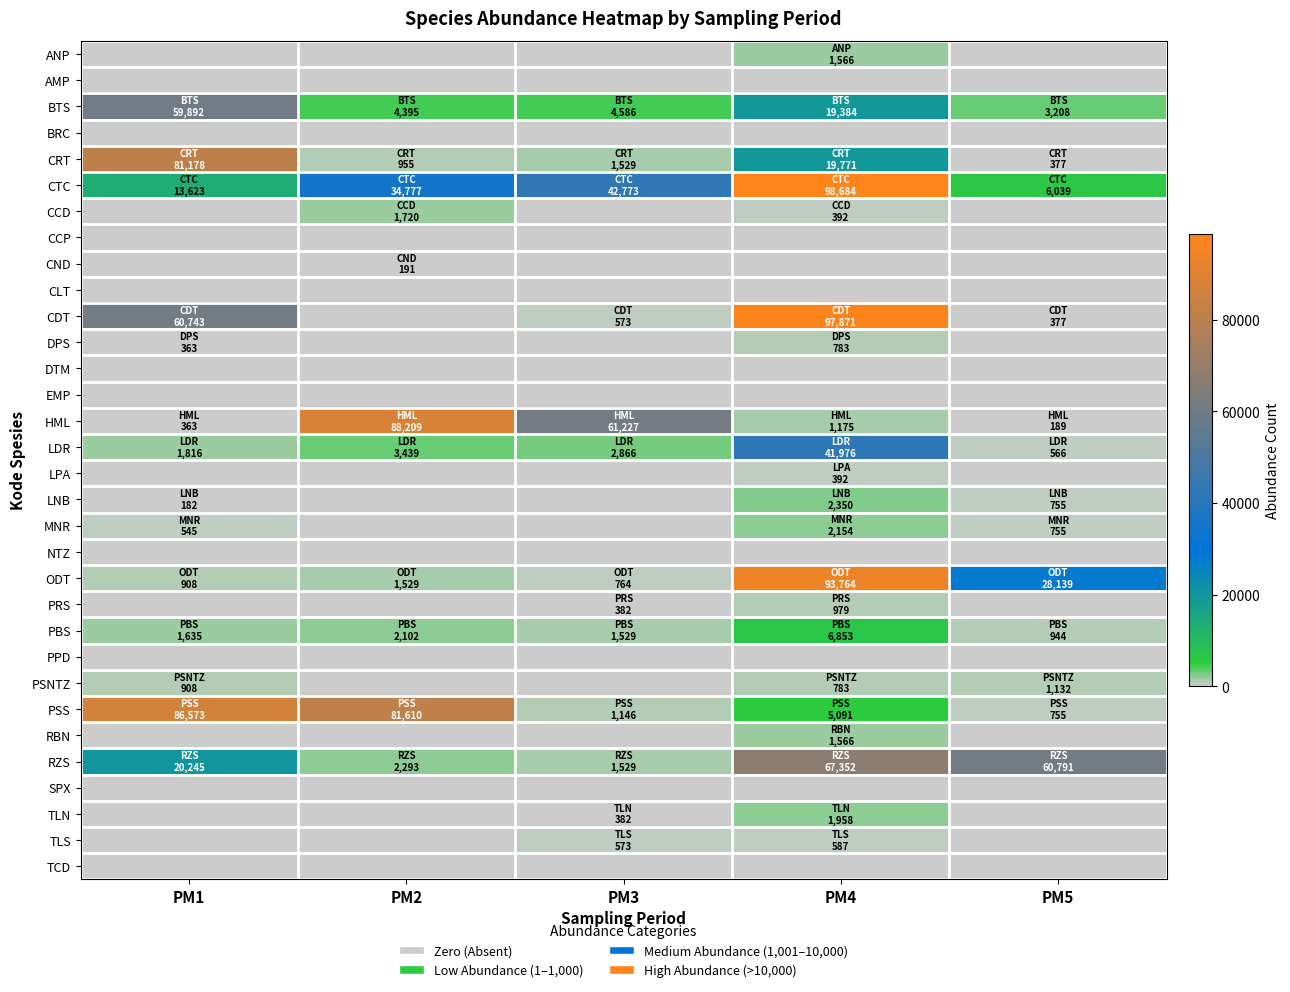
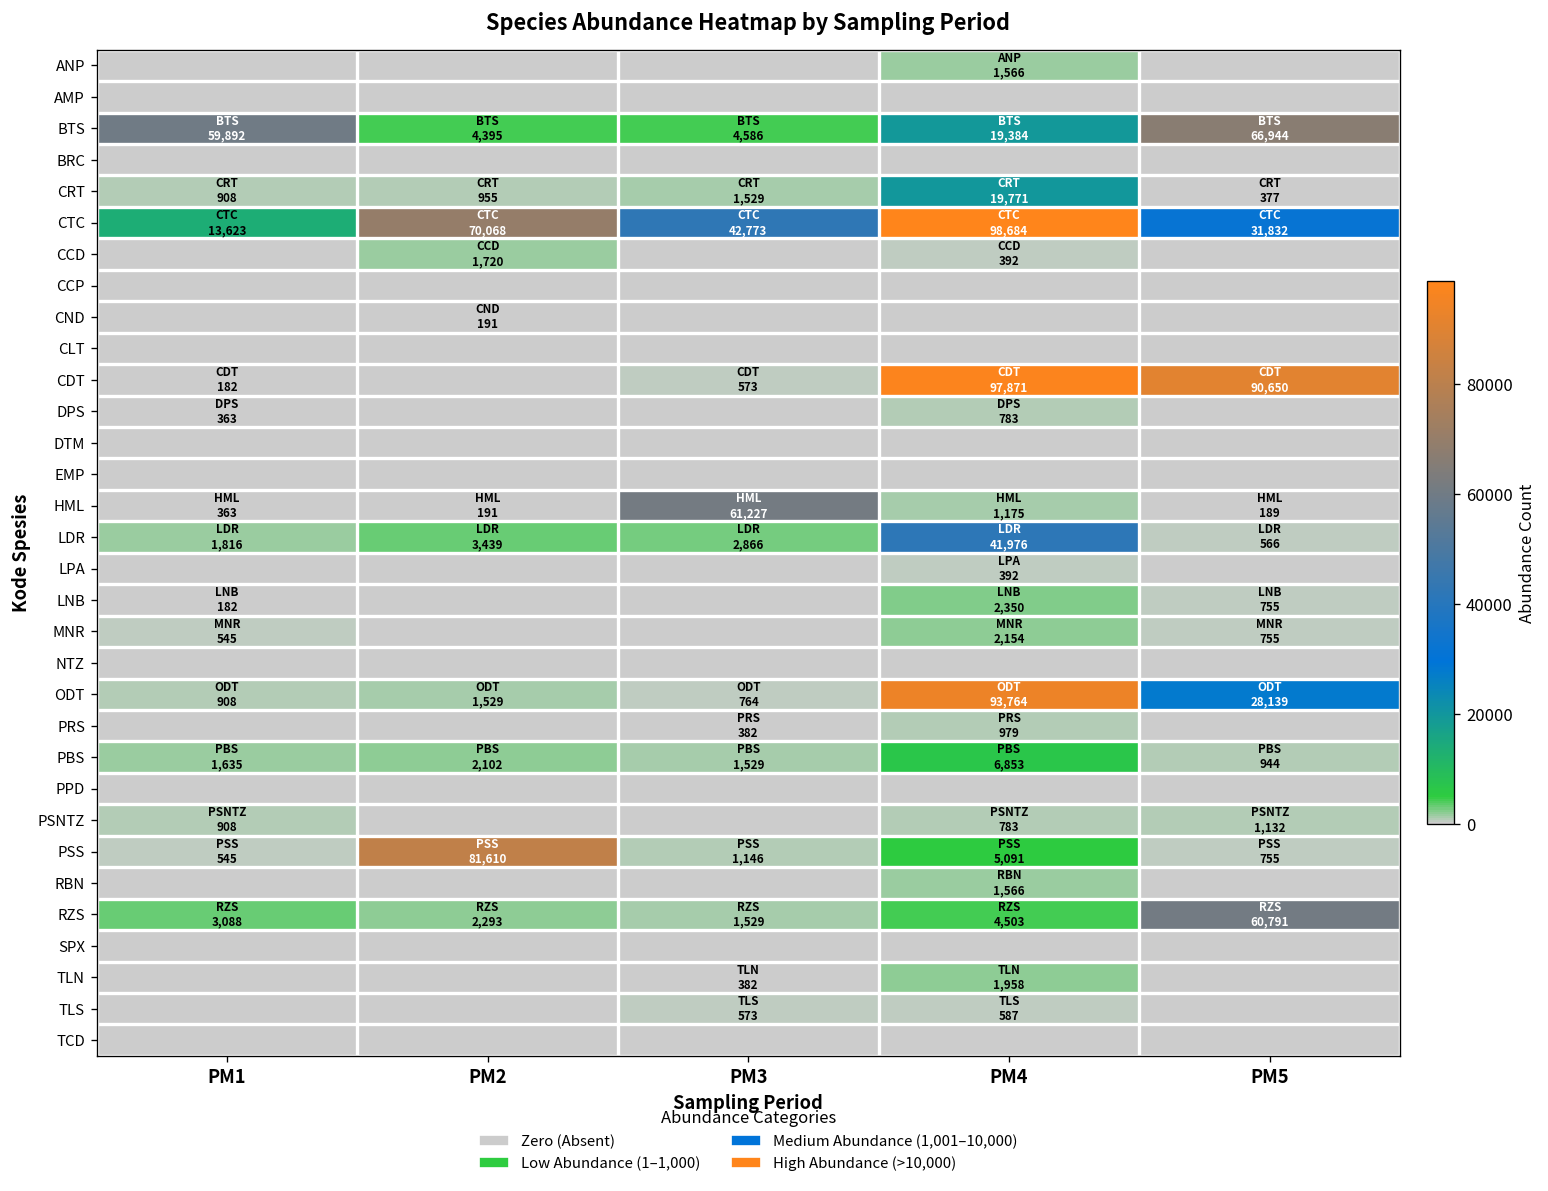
  {
    "ANP": {
      "PM4": "1,566"
    },
    "BTS": {
      "PM1": "59,892",
      "PM2": "4,395",
      "PM3": "4,586",
      "PM4": "19,384",
-     "PM5": "3,208"
+     "PM5": "66,944"
    },
    "CRT": {
-     "PM1": "81,178",
+     "PM1": "908",
      "PM2": "955",
      "PM3": "1,529",
      "PM4": "19,771",
      "PM5": "377"
    },
    "CTC": {
      "PM1": "13,623",
-     "PM2": "34,777",
+     "PM2": "70,068",
      "PM3": "42,773",
      "PM4": "98,684",
-     "PM5": "6,039"
+     "PM5": "31,832"
    },
    "CCD": {
      "PM2": "1,720",
      "PM4": "392"
    },
    "CND": {
      "PM2": "191"
    },
    "CDT": {
-     "PM1": "60,743",
+     "PM1": "182",
      "PM3": "573",
      "PM4": "97,871",
-     "PM5": "377"
+     "PM5": "90,650"
    },
    "DPS": {
      "PM1": "363",
      "PM4": "783"
    },
    "HML": {
      "PM1": "363",
-     "PM2": "88,209",
+     "PM2": "191",
      "PM3": "61,227",
      "PM4": "1,175",
      "PM5": "189"
    },
    "LDR": {
      "PM1": "1,816",
      "PM2": "3,439",
      "PM3": "2,866",
      "PM4": "41,976",
      "PM5": "566"
    },
    "LPA": {
      "PM4": "392"
    },
    "LNB": {
      "PM1": "182",
      "PM4": "2,350",
      "PM5": "755"
    },
    "MNR": {
      "PM1": "545",
      "PM4": "2,154",
      "PM5": "755"
    },
    "ODT": {
      "PM1": "908",
      "PM2": "1,529",
      "PM3": "764",
      "PM4": "93,764",
      "PM5": "28,139"
    },
    "PRS": {
      "PM3": "382",
      "PM4": "979"
    },
    "PBS": {
      "PM1": "1,635",
      "PM2": "2,102",
      "PM3": "1,529",
      "PM4": "6,853",
      "PM5": "944"
    },
    "PSNTZ": {
      "PM1": "908",
      "PM4": "783",
      "PM5": "1,132"
    },
    "PSS": {
-     "PM1": "86,573",
+     "PM1": "545",
      "PM2": "81,610",
      "PM3": "1,146",
      "PM4": "5,091",
      "PM5": "755"
    },
    "RBN": {
      "PM4": "1,566"
    },
    "RZS": {
-     "PM1": "20,245",
+     "PM1": "3,088",
      "PM2": "2,293",
      "PM3": "1,529",
-     "PM4": "67,352",
+     "PM4": "4,503",
      "PM5": "60,791"
    },
    "TLN": {
      "PM3": "382",
      "PM4": "1,958"
    },
    "TLS": {
      "PM3": "573",
      "PM4": "587"
    }
  }
